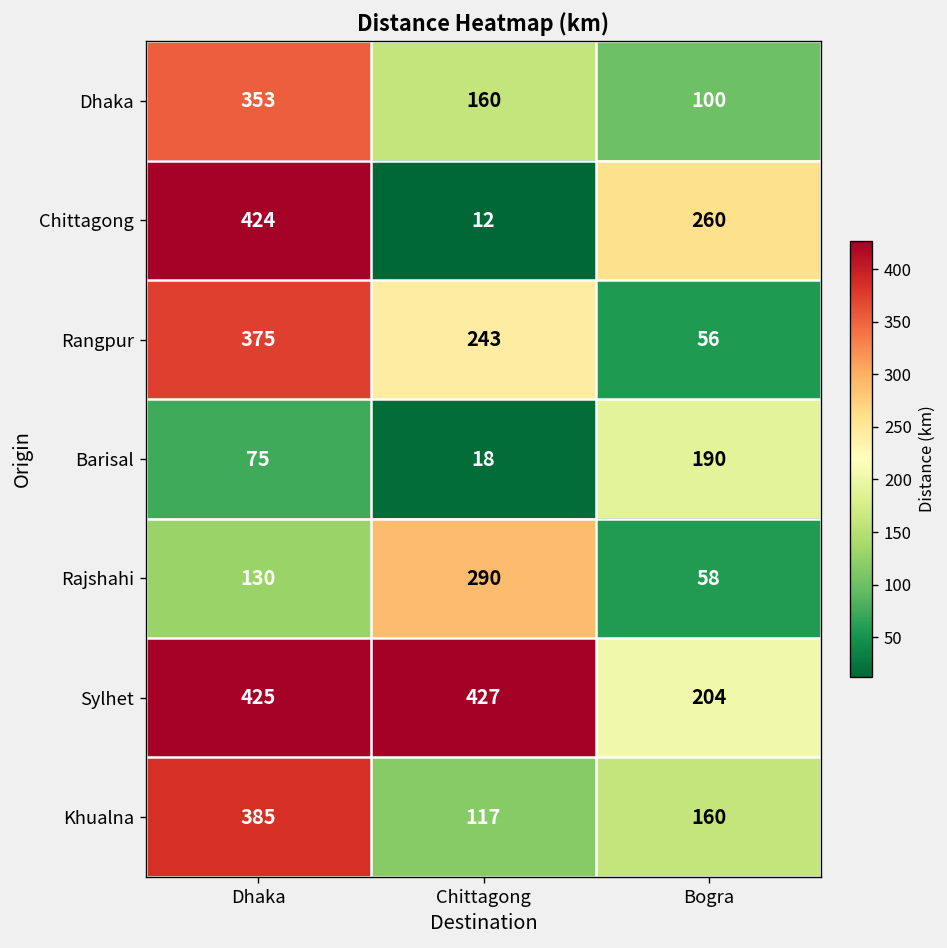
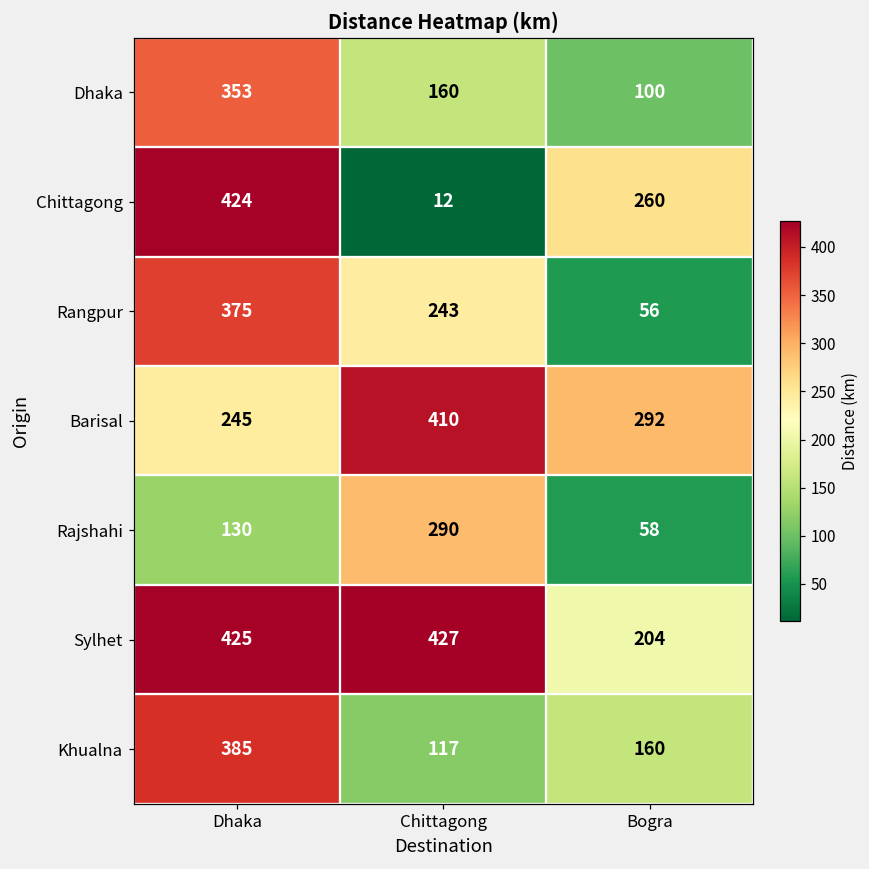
  {
    "Dhaka": {
      "Dhaka": 353,
      "Chittagong": 160,
      "Bogra": 100
    },
    "Chittagong": {
      "Dhaka": 424,
      "Chittagong": 12,
      "Bogra": 260
    },
    "Rangpur": {
      "Dhaka": 375,
      "Chittagong": 243,
      "Bogra": 56
    },
    "Barisal": {
-     "Dhaka": 75,
-     "Chittagong": 18,
-     "Bogra": 190
+     "Dhaka": 245,
+     "Chittagong": 410,
+     "Bogra": 292
    },
    "Rajshahi": {
      "Dhaka": 130,
      "Chittagong": 290,
      "Bogra": 58
    },
    "Sylhet": {
      "Dhaka": 425,
      "Chittagong": 427,
      "Bogra": 204
    },
    "Khualna": {
      "Dhaka": 385,
      "Chittagong": 117,
      "Bogra": 160
    }
  }
